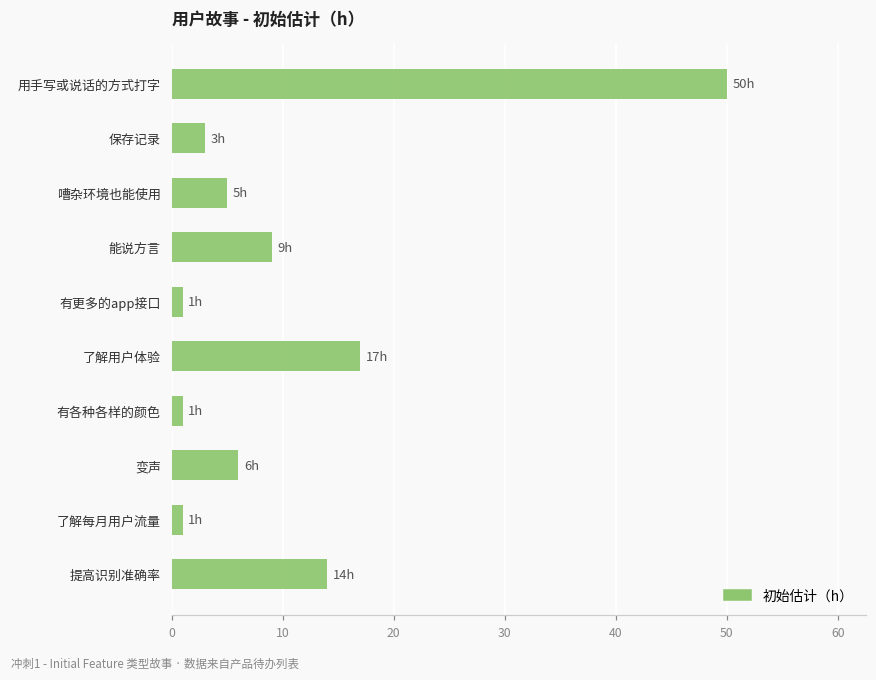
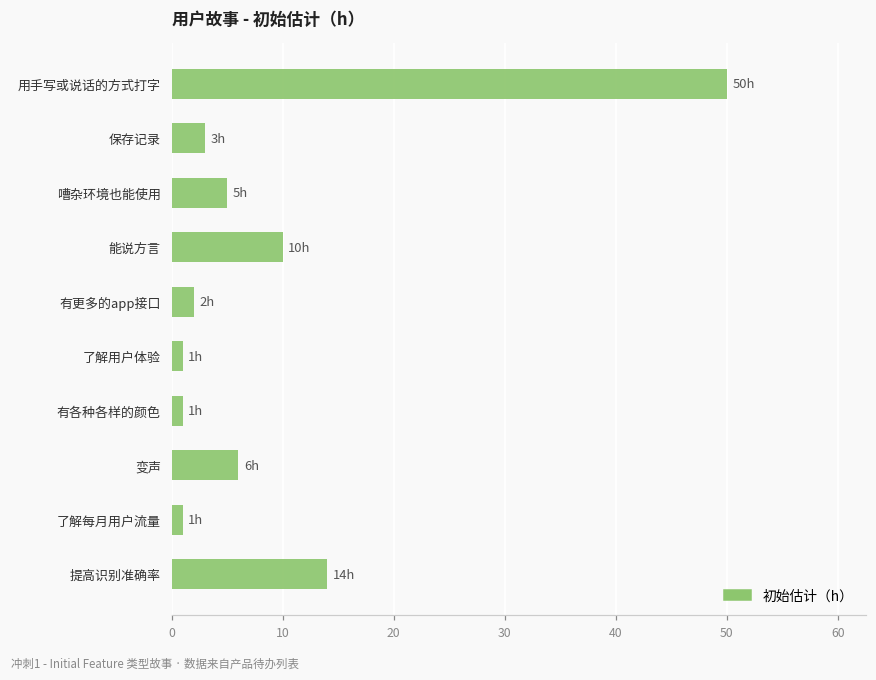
  {
    "用手写或说话的方式打字": "50h",
    "保存记录": "3h",
    "嘈杂环境也能使用": "5h",
-   "能说方言": "9h",
-   "有更多的app接口": "1h",
-   "了解用户体验": "17h",
+   "能说方言": "10h",
+   "有更多的app接口": "2h",
+   "了解用户体验": "1h",
    "有各种各样的颜色": "1h",
    "变声": "6h",
    "了解每月用户流量": "1h",
    "提高识别准确率": "14h"
  }
